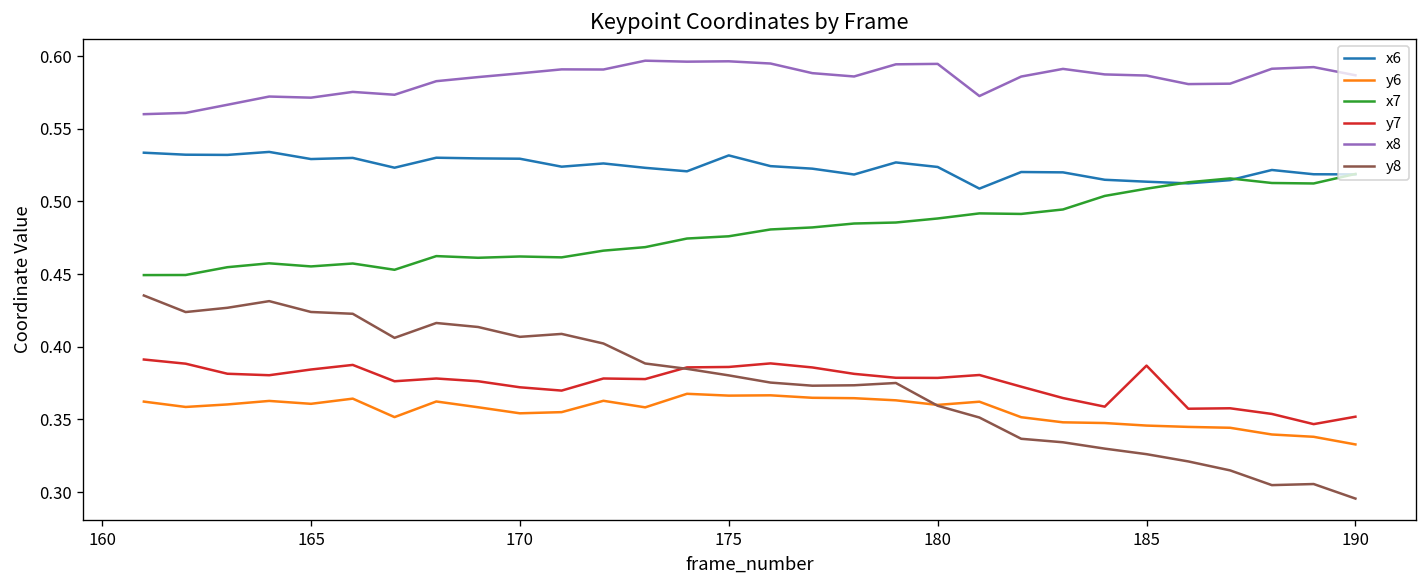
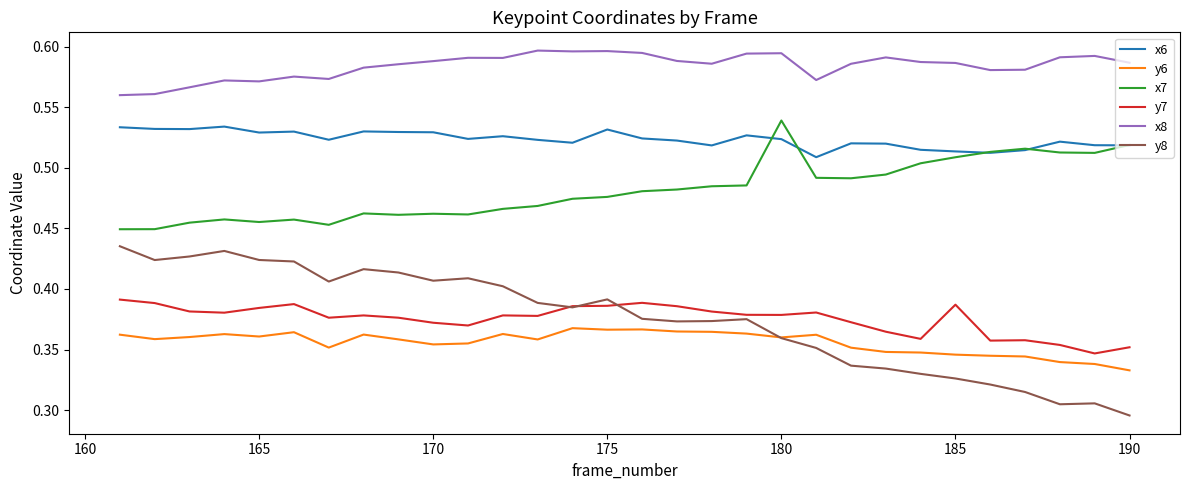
  {
    "x6": {
      "165": 0.529,
      "170": 0.529,
      "175": 0.532,
      "180": 0.524,
      "185": 0.514
    },
    "y6": {
      "165": 0.361,
      "170": 0.354,
      "175": 0.366,
      "185": 0.346,
      "190": 0.333
    },
    "x7": {
      "165": 0.455,
      "170": 0.462,
      "175": 0.476,
-     "180": 0.488,
+     "180": 0.539,
      "185": 0.509
    },
    "y7": {
      "165": 0.384,
      "170": 0.372,
      "175": 0.386,
      "180": 0.379,
      "185": 0.387,
      "190": 0.352
    },
    "x8": {
      "165": 0.571,
      "170": 0.588,
      "175": 0.596,
      "180": 0.595,
      "185": 0.587
    },
    "y8": {
      "165": 0.424,
      "170": 0.407,
-     "175": 0.380,
+     "175": 0.391,
      "185": 0.326,
      "190": 0.296
    }
  }
